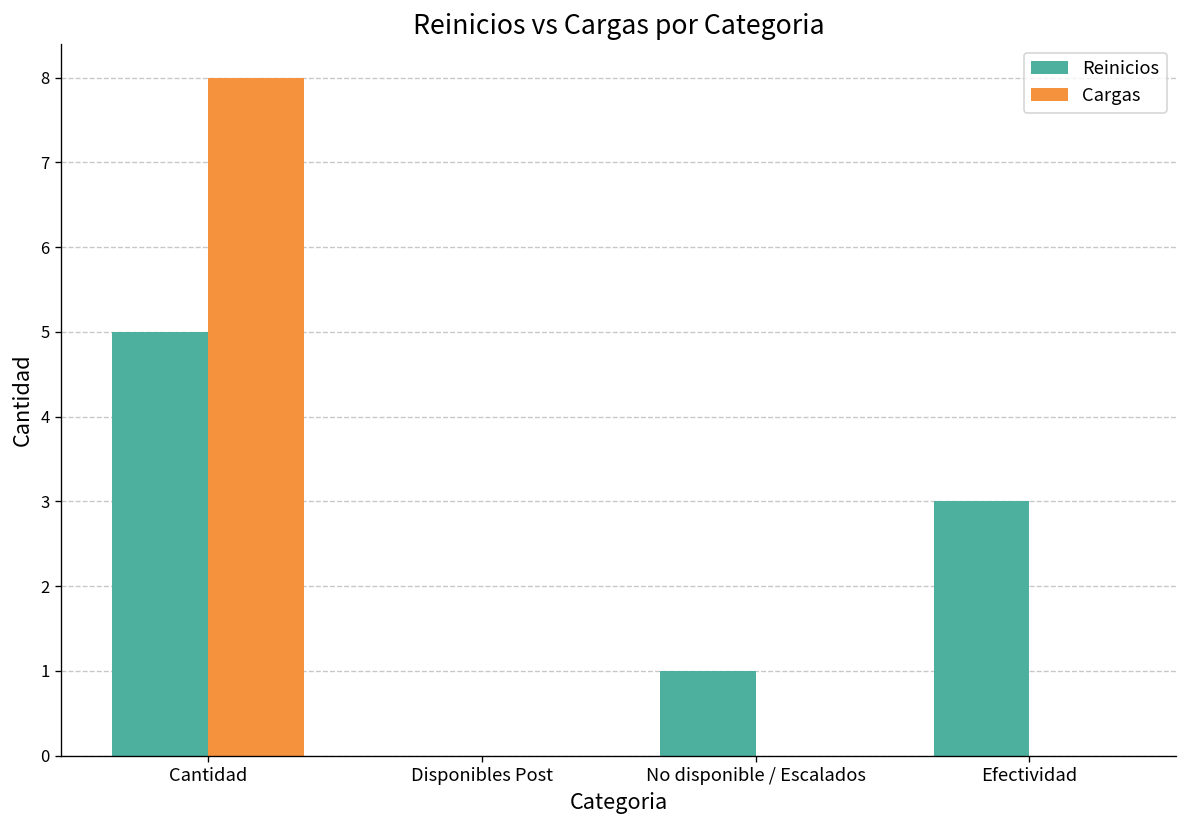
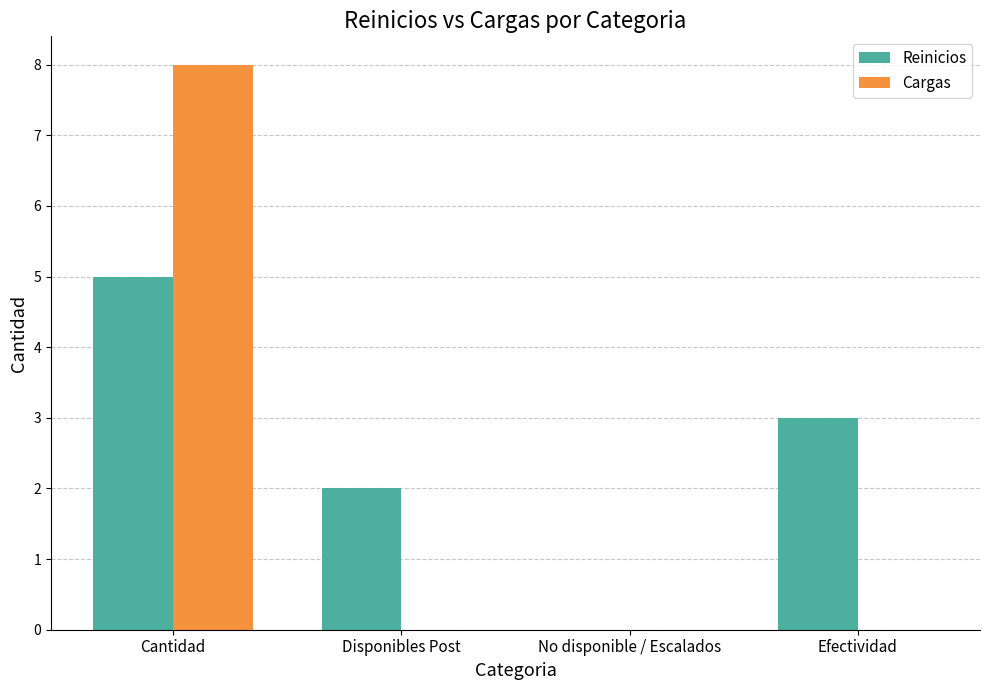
  {
    "Reinicios": {
      "Cantidad": 5,
-     "Disponibles Post": 0,
-     "No disponible / Escalados": 1,
+     "Disponibles Post": 2,
+     "No disponible / Escalados": 0,
      "Efectividad": 3
    },
    "Cargas": {
      "Cantidad": 8,
      "Disponibles Post": 0,
      "No disponible / Escalados": 0,
      "Efectividad": 0
    }
  }
